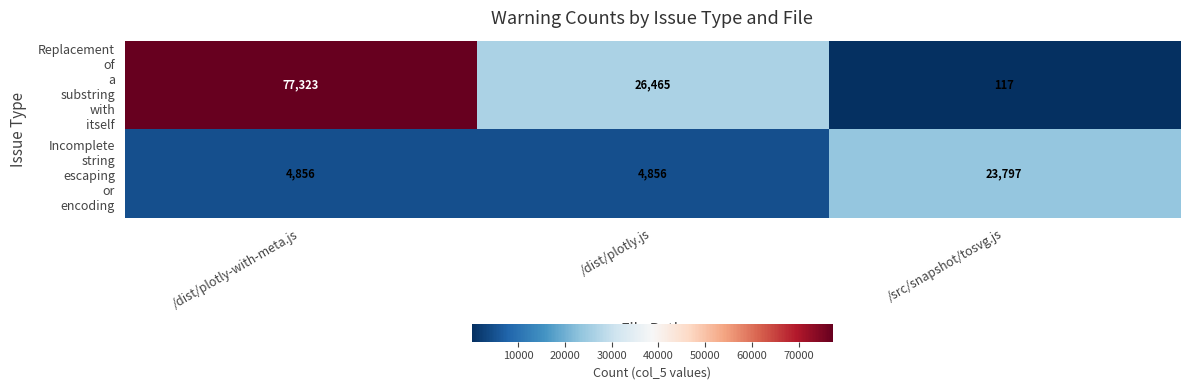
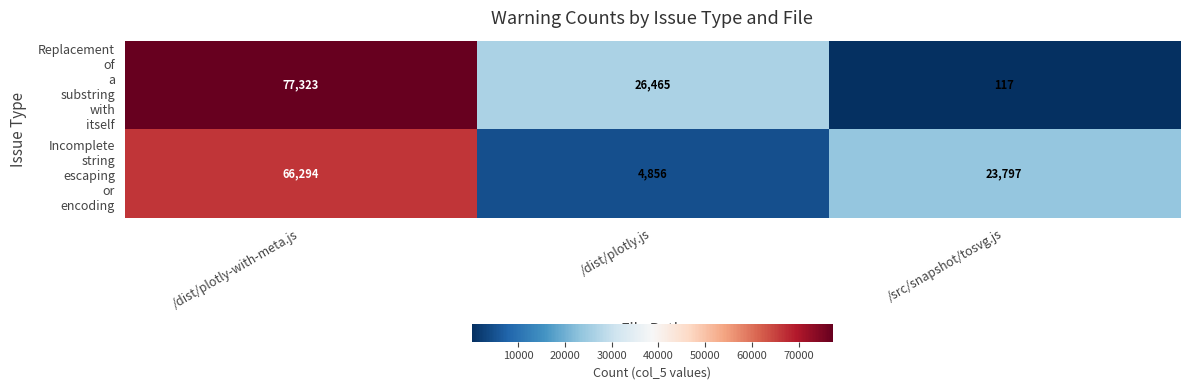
  {
    "Replacement of a substring with itself": {
      "/dist/plotly-with-meta.js": "77,323",
      "/dist/plotly.js": "26,465",
      "/src/snapshot/tosvg.js": "117"
    },
    "Incomplete string escaping or encoding": {
-     "/dist/plotly-with-meta.js": "4,856",
+     "/dist/plotly-with-meta.js": "66,294",
      "/dist/plotly.js": "4,856",
      "/src/snapshot/tosvg.js": "23,797"
    }
  }
